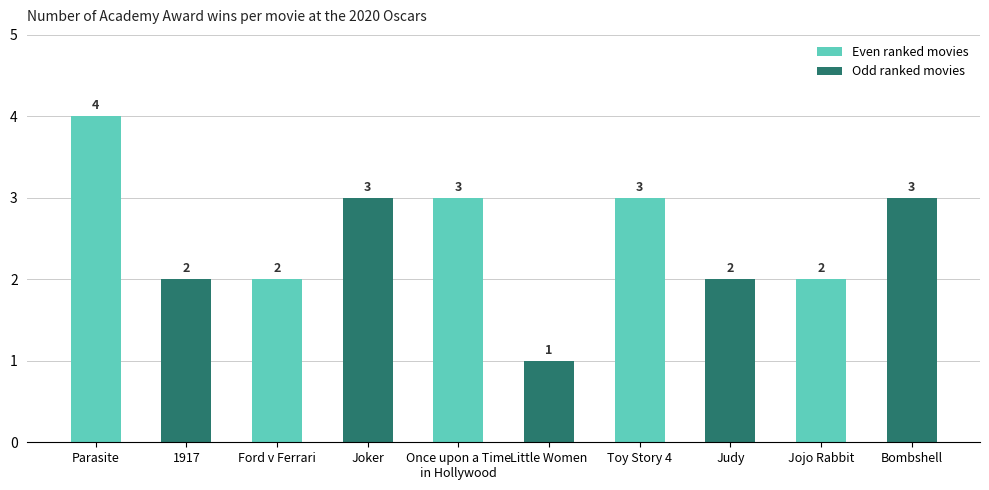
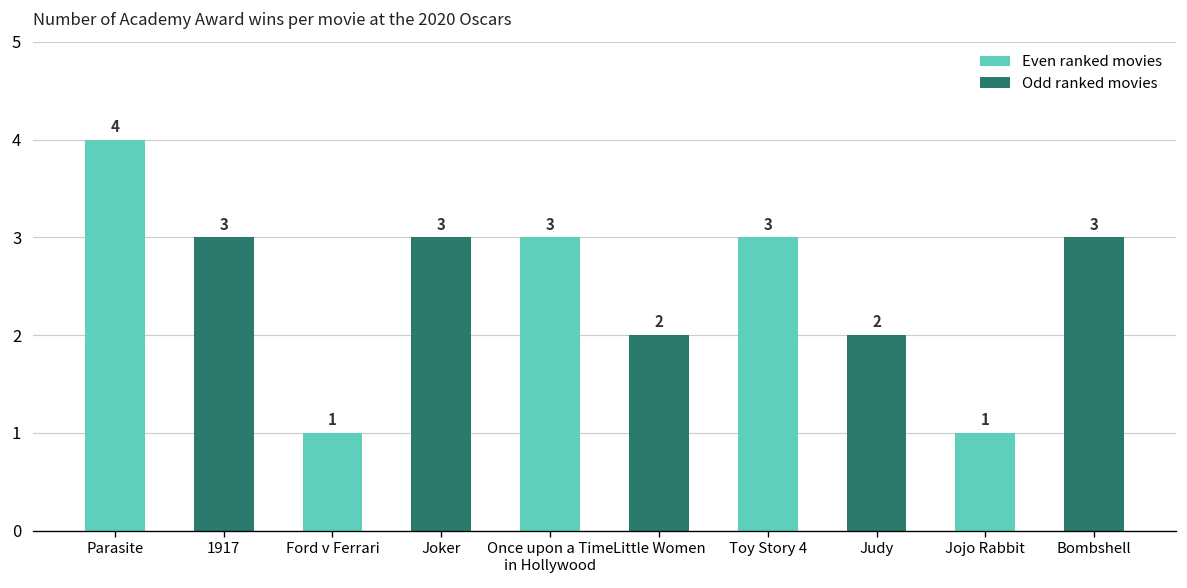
  {
    "Parasite": 4,
-   "1917": 2,
-   "Ford v Ferrari": 2,
+   "1917": 3,
+   "Ford v Ferrari": 1,
    "Joker": 3,
    "Once upon a Time in Hollywood": 3,
-   "Little Women": 1,
+   "Little Women": 2,
    "Toy Story 4": 3,
    "Judy": 2,
-   "Jojo Rabbit": 2,
+   "Jojo Rabbit": 1,
    "Bombshell": 3
  }
